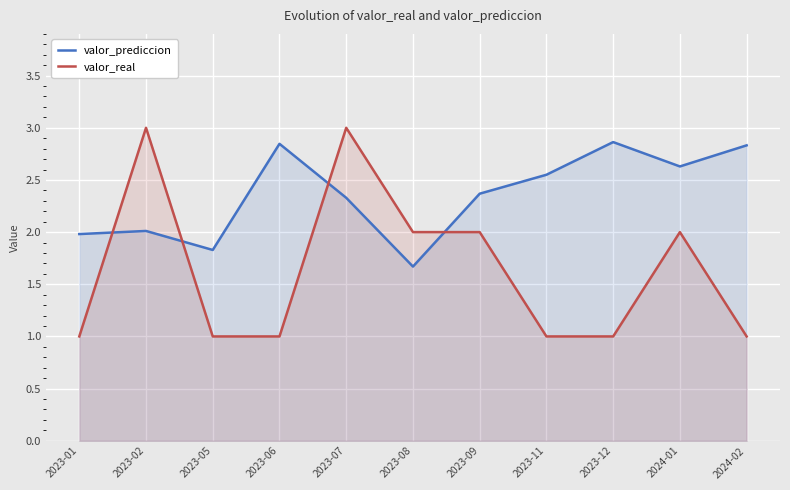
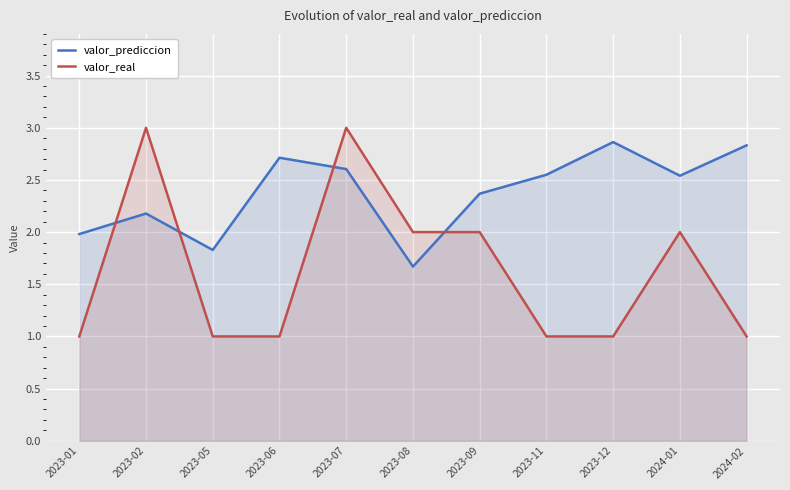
  {
    "valor_prediccion": {
      "2023-01": 1.98,
-     "2023-02": 2.01,
+     "2023-02": 2.18,
      "2023-05": 1.83,
-     "2023-06": 2.85,
-     "2023-07": 2.33,
+     "2023-06": 2.71,
+     "2023-07": 2.60,
      "2023-08": 1.67,
      "2023-09": 2.37,
      "2023-11": 2.55,
      "2023-12": 2.86,
-     "2024-01": 2.63,
+     "2024-01": 2.54,
      "2024-02": 2.83
    },
    "valor_real": {
      "2023-01": 1.00,
      "2023-02": 3.00,
      "2023-05": 1.00,
      "2023-06": 1.00,
      "2023-07": 3.00,
      "2023-08": 2.00,
      "2023-09": 2.00,
      "2023-11": 1.00,
      "2023-12": 1.00,
      "2024-01": 2.00,
      "2024-02": 1.00
    }
  }
